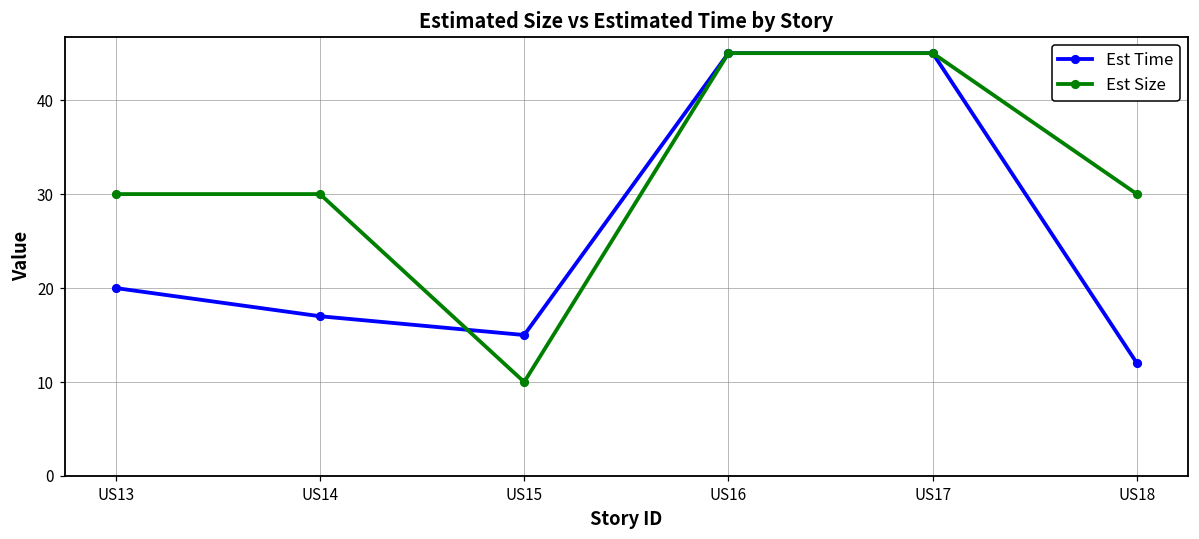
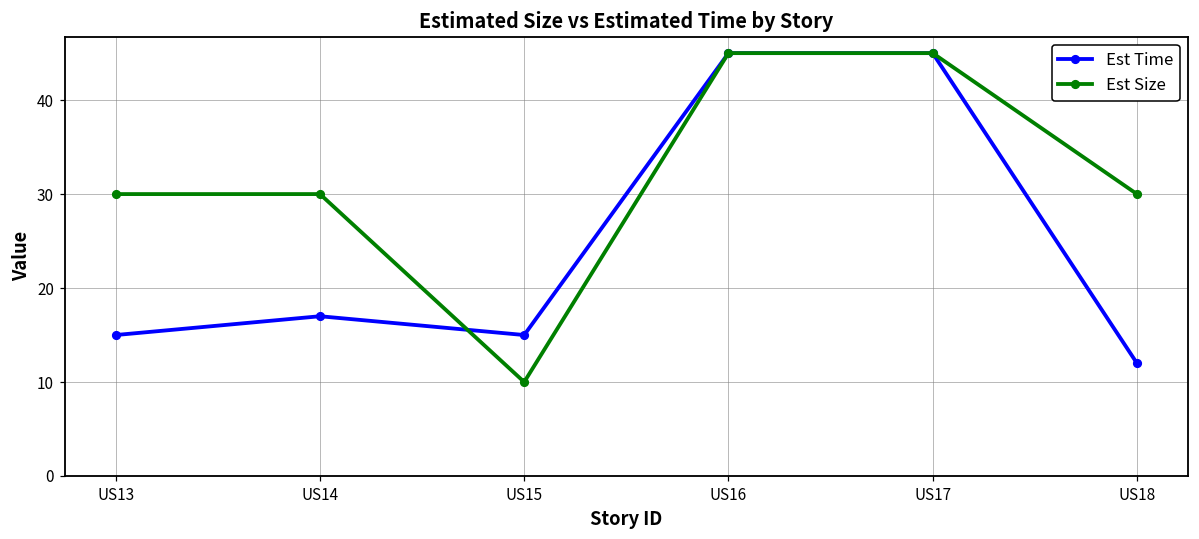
  {
    "Est Time": {
-     "US13": 20,
+     "US13": 15,
      "US14": 17,
      "US15": 15,
      "US18": 12
    },
    "Est Size": {
      "US13": 30,
      "US14": 30,
      "US15": 10,
      "US18": 30
    }
  }
